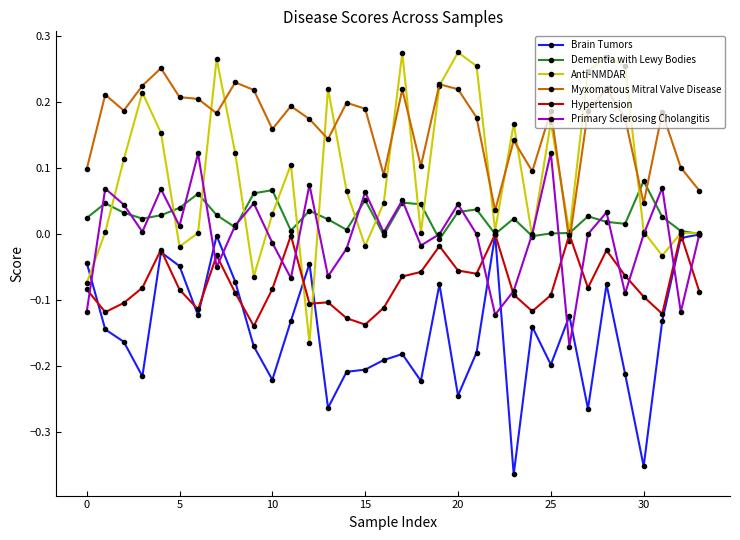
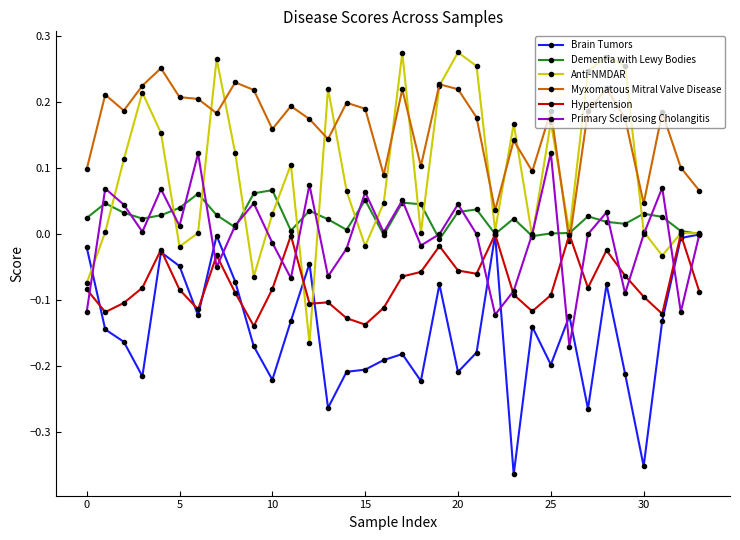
  {
    "Brain Tumors": {
-     "0": -0.04,
+     "0": -0.02,
      "5": -0.05,
      "10": -0.22,
      "15": -0.21,
-     "20": -0.24,
+     "20": -0.21,
      "25": -0.20,
      "30": -0.35
    },
    "Dementia with Lewy Bodies": {
      "0": 0.02,
      "5": 0.04,
      "10": 0.07,
      "15": 0.05,
      "20": 0.03,
      "25": 0.00,
-     "30": 0.08
+     "30": 0.03
    },
    "Anti-NMDAR": {
      "0": -0.07,
      "5": -0.02,
      "10": 0.03,
      "15": -0.02,
      "20": 0.28,
      "30": 0.00
    },
    "Myxomatous Mitral Valve Disease": {
      "0": 0.10,
      "5": 0.21,
      "10": 0.16,
      "15": 0.19,
      "20": 0.22,
      "30": 0.05
    },
    "Hypertension": {
      "0": -0.08,
      "5": -0.08,
      "10": -0.08,
      "15": -0.14,
      "20": -0.06,
      "25": -0.09,
      "30": -0.09
    },
    "Primary Sclerosing Cholangitis": {
      "0": -0.12,
      "5": 0.01,
      "10": -0.01,
      "15": 0.06,
      "20": 0.05,
      "25": 0.12,
      "30": 0.00
    }
  }
